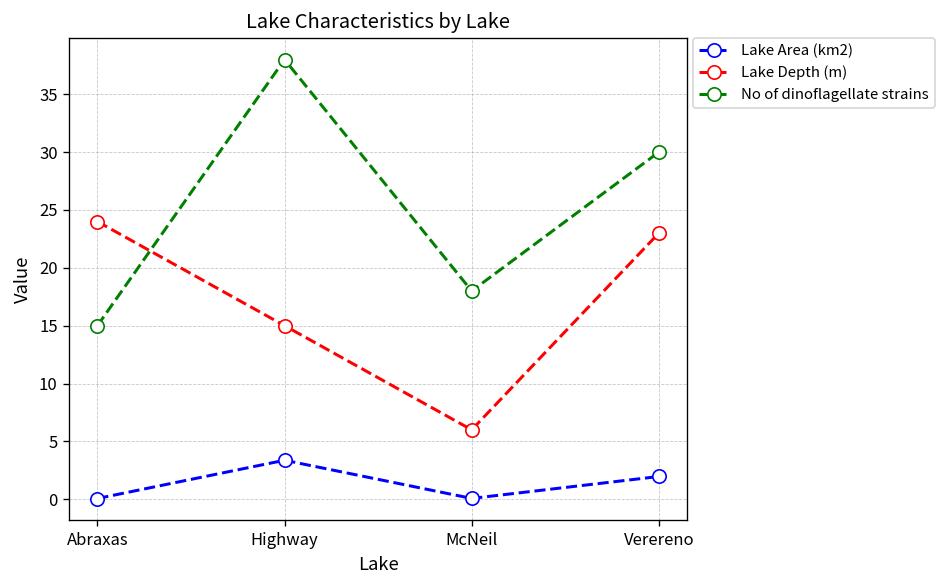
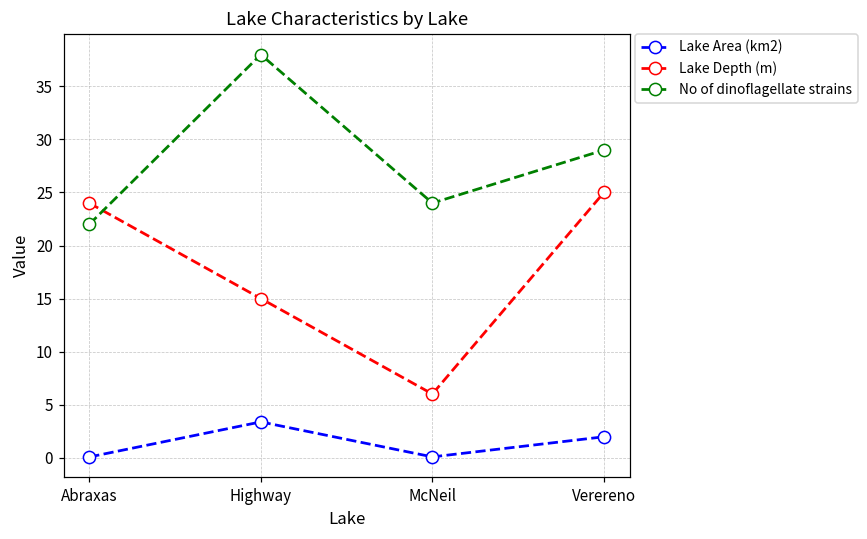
  {
    "Lake Area (km2)": {
      "Abraxas": 0,
      "Highway": 3,
      "McNeil": 0,
      "Verereno": 2
    },
    "Lake Depth (m)": {
      "Abraxas": 24,
      "Highway": 15,
      "McNeil": 6,
-     "Verereno": 23
+     "Verereno": 25
    },
    "No of dinoflagellate strains": {
-     "Abraxas": 15,
+     "Abraxas": 22,
      "Highway": 38,
-     "McNeil": 18,
-     "Verereno": 30
+     "McNeil": 24,
+     "Verereno": 29
    }
  }
